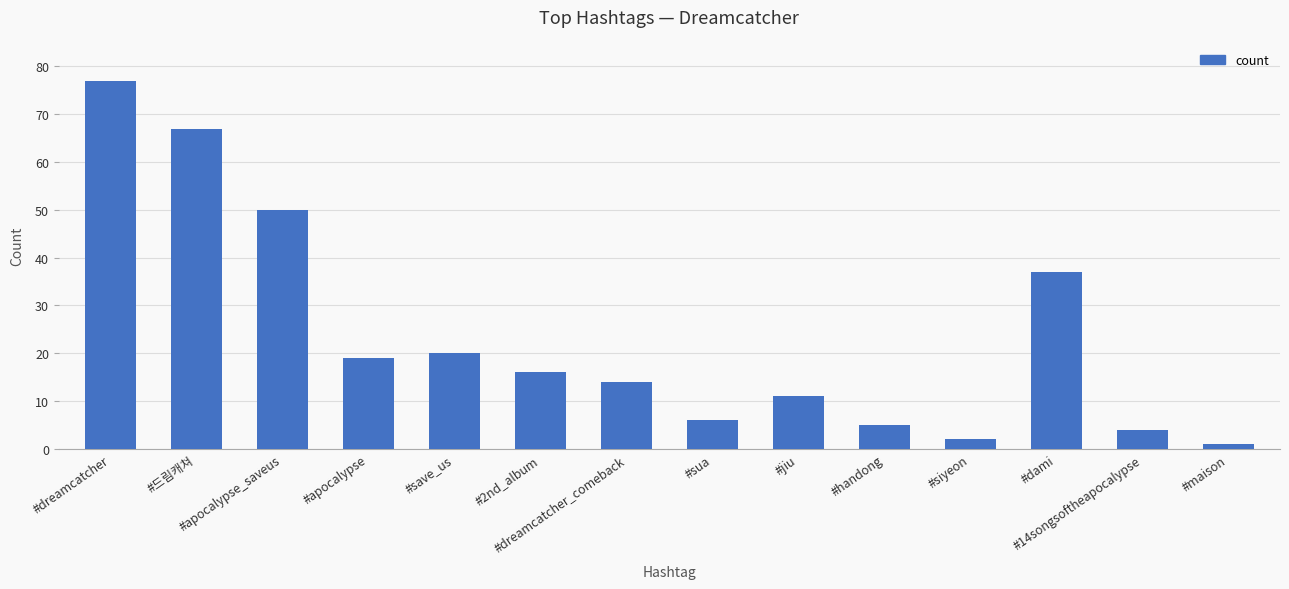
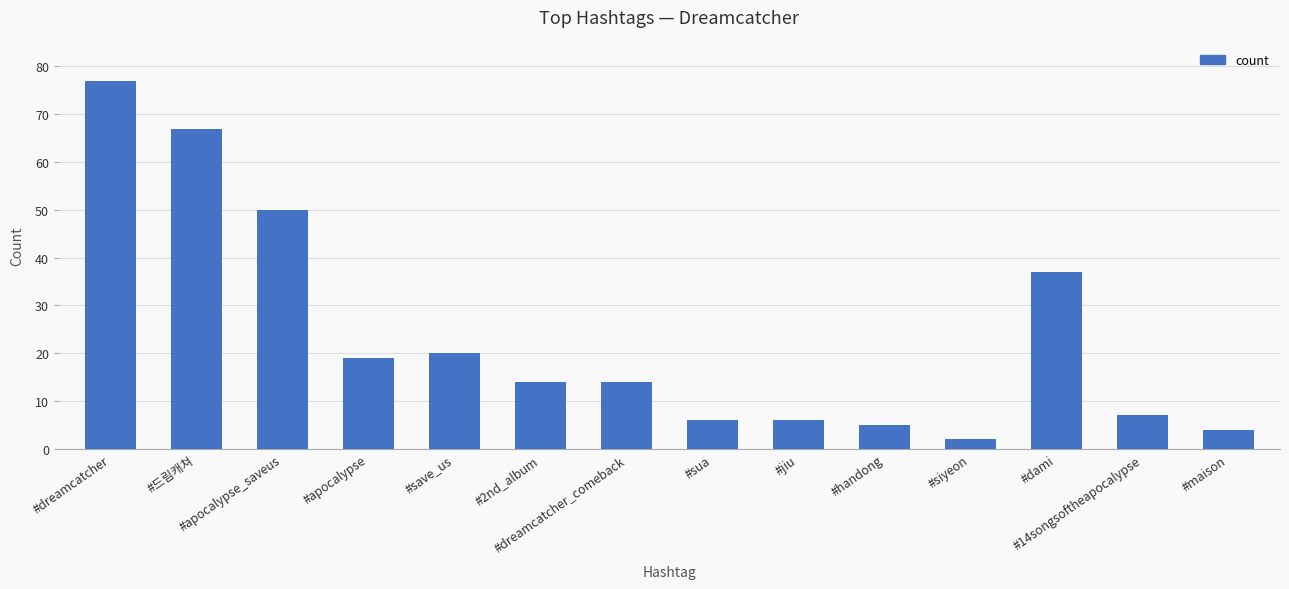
  {
    "#dreamcatcher": 77,
    "#드림캐쳐": 67,
    "#apocalypse_saveus": 50,
    "#apocalypse": 19,
    "#save_us": 20,
-   "#2nd_album": 16,
+   "#2nd_album": 14,
    "#dreamcatcher_comeback": 14,
    "#sua": 6,
-   "#jiu": 11,
+   "#jiu": 6,
    "#handong": 5,
    "#siyeon": 2,
    "#dami": 37,
-   "#14songsoftheapocalypse": 4,
-   "#maison": 1
+   "#14songsoftheapocalypse": 7,
+   "#maison": 4
  }
